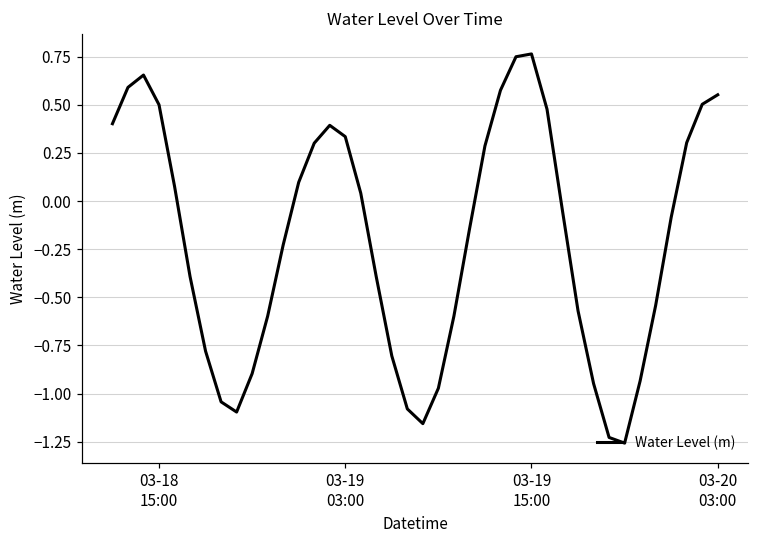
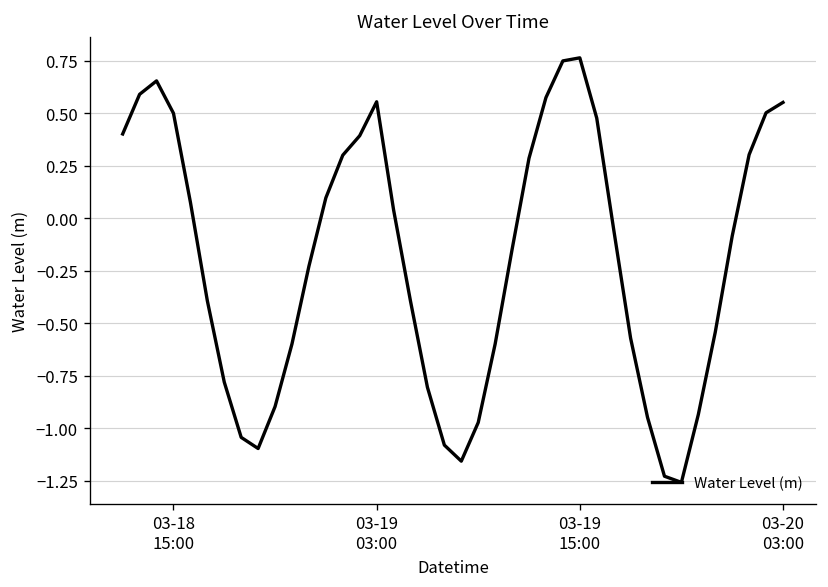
  {
    "03-18 15:00": 0.50,
-   "03-19 03:00": 0.33,
+   "03-19 03:00": 0.55,
    "03-19 15:00": 0.76,
    "03-20 03:00": 0.55
  }
